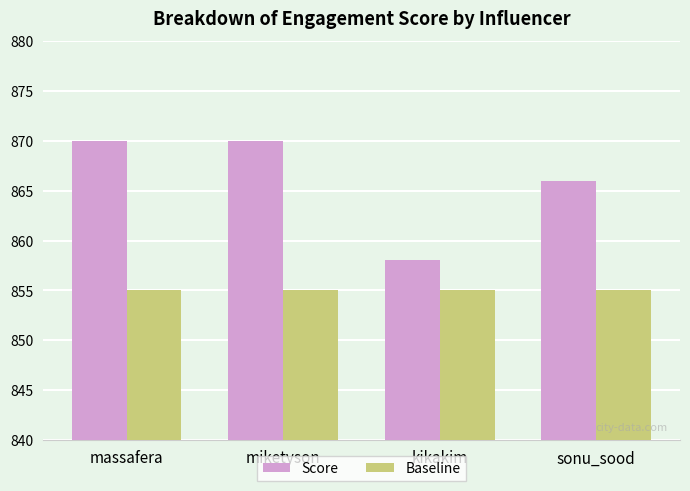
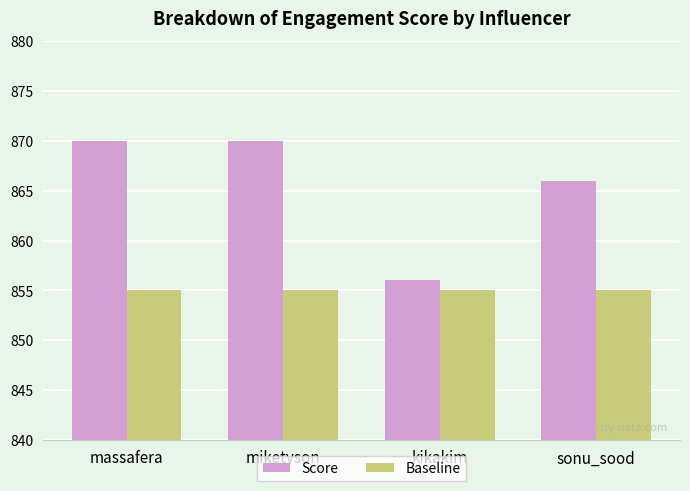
  {
    "Score": {
      "massafera": 870,
      "miketyson": 870,
-     "kikakim": 858,
+     "kikakim": 856,
      "sonu_sood": 866
    },
    "Baseline": {
      "massafera": 855,
      "miketyson": 855,
      "kikakim": 855,
      "sonu_sood": 855
    }
  }
